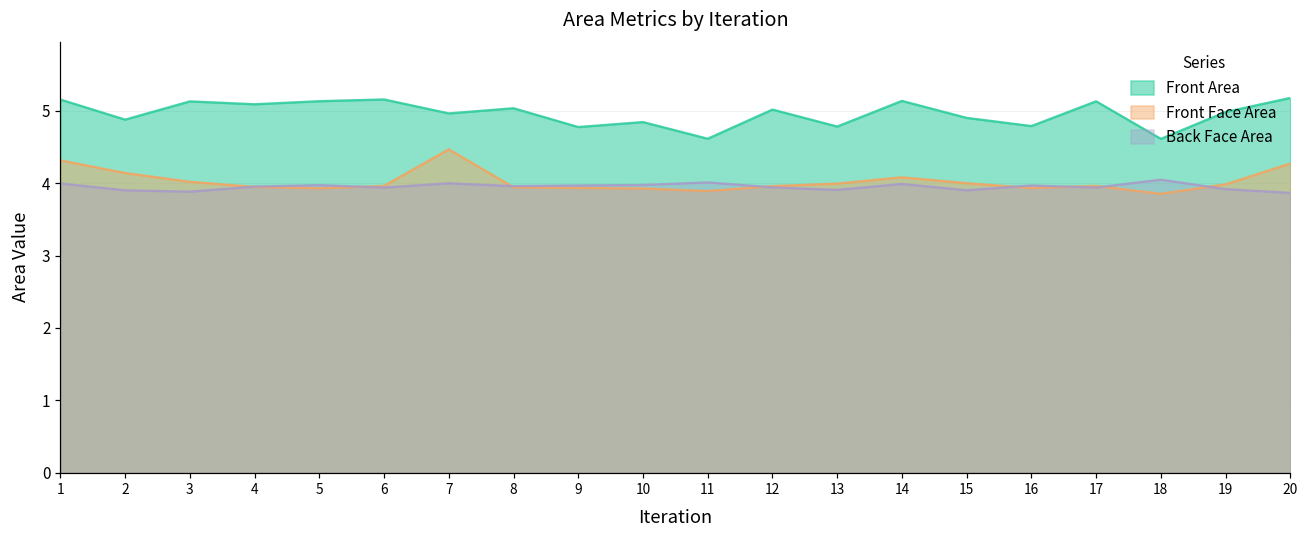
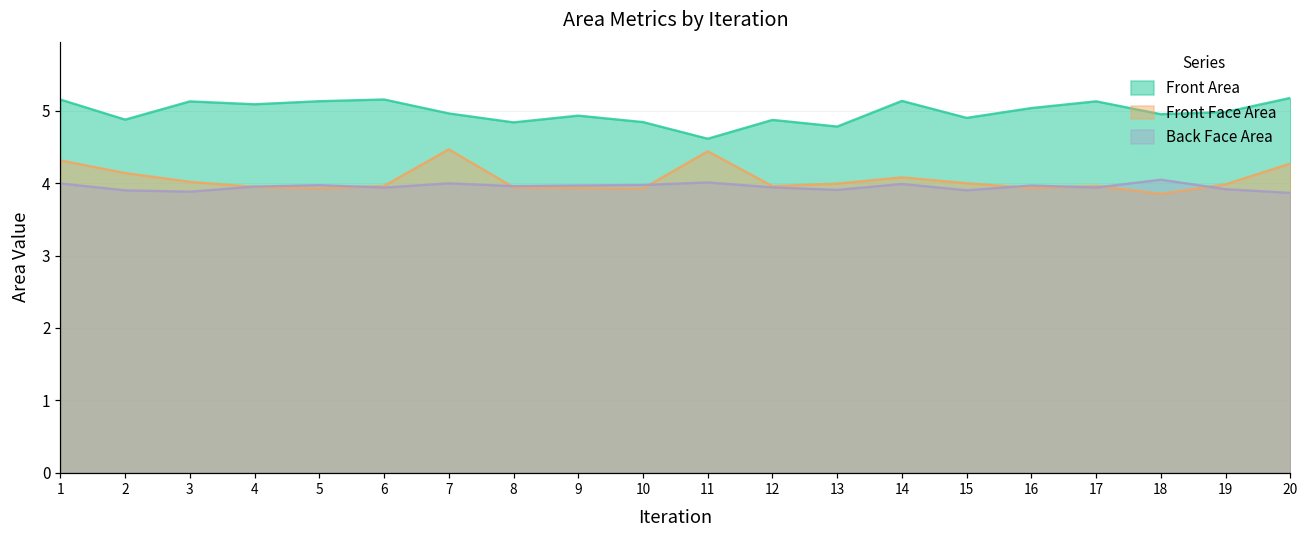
  {
    "Front Area": {
      "1": 5.2,
      "2": 4.9,
      "3": 5.1,
      "4": 5.1,
      "5": 5.1,
      "6": 5.2,
      "7": 5.0,
-     "8": 5.0,
-     "9": 4.8,
+     "8": 4.8,
+     "9": 4.9,
      "10": 4.8,
      "11": 4.6,
-     "12": 5.0,
+     "12": 4.9,
      "13": 4.8,
      "14": 5.1,
      "15": 4.9,
-     "16": 4.8,
+     "16": 5.0,
      "17": 5.1,
-     "18": 4.6,
+     "18": 5.0,
      "19": 5.0,
      "20": 5.2
    },
    "Front Face Area": {
      "1": 4.3,
      "2": 4.1,
      "3": 4.0,
      "5": 3.9,
      "7": 4.5,
      "10": 3.9,
-     "11": 3.9,
+     "11": 4.4,
      "13": 4.0,
      "14": 4.1,
      "15": 4.0,
      "18": 3.9,
      "19": 4.0,
      "20": 4.3
    },
    "Back Face Area": {
      "1": 4.0,
      "2": 3.9,
      "3": 3.9,
      "5": 4.0,
      "7": 4.0,
      "10": 4.0,
      "11": 4.0,
      "13": 3.9,
      "14": 4.0,
      "15": 3.9,
      "18": 4.0,
      "19": 3.9,
      "20": 3.9
    }
  }
